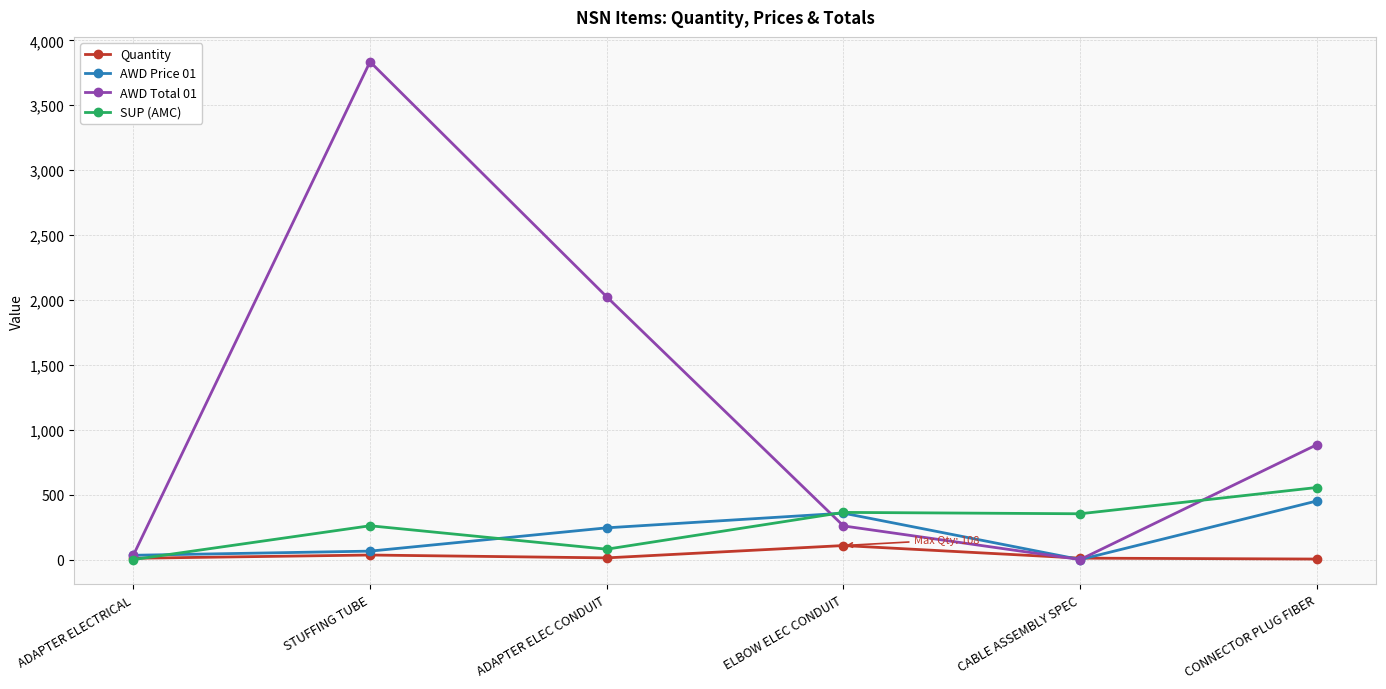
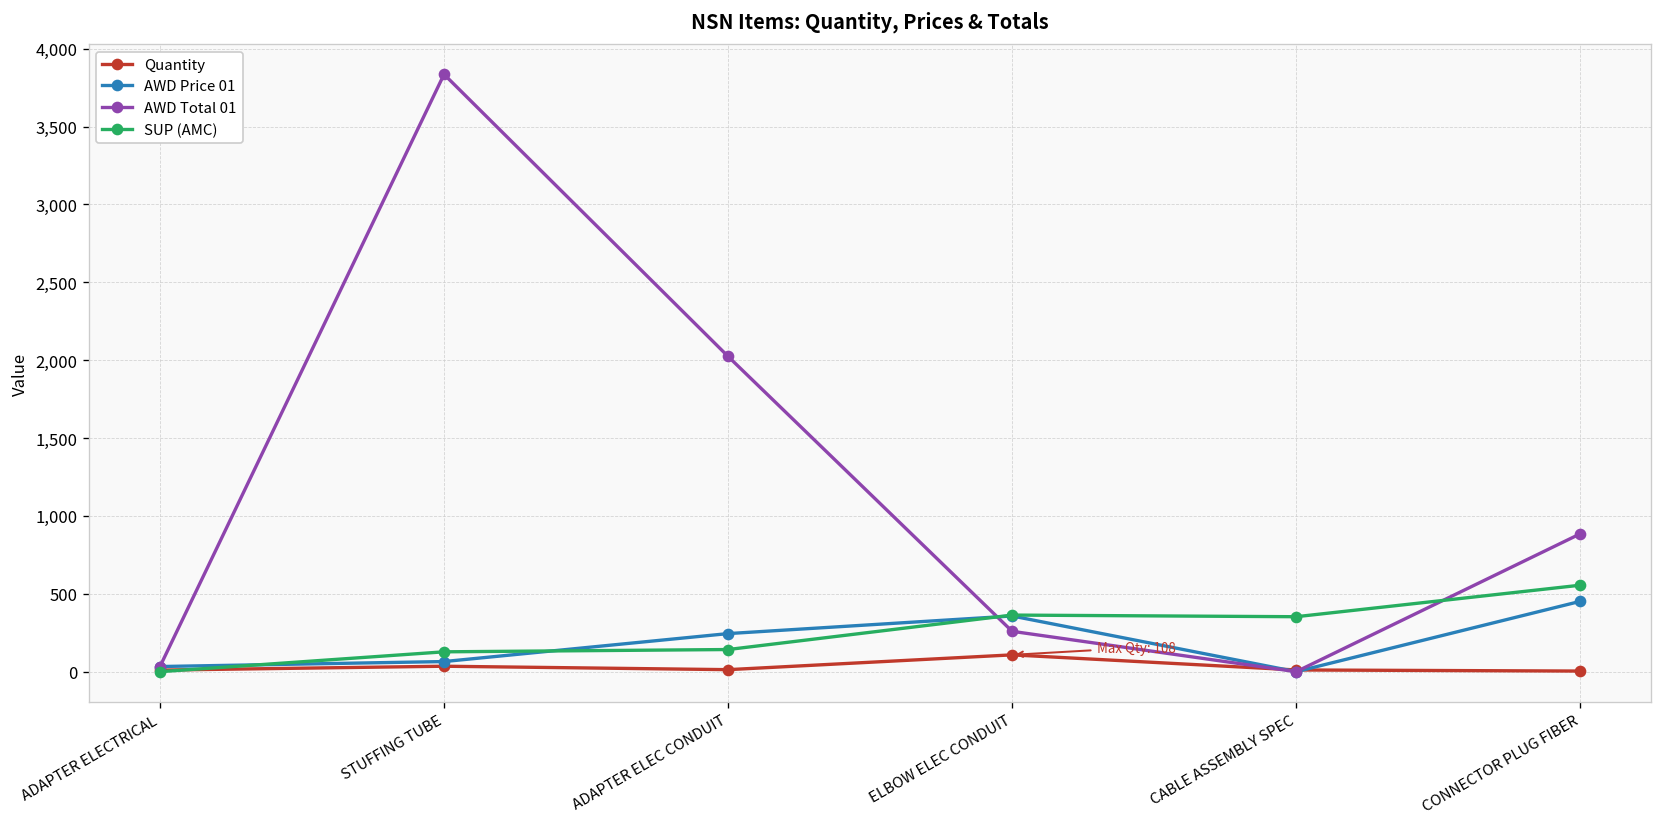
  {
    "Quantity": {
      "ELBOW ELEC CONDUIT": "108"
    },
    "AWD Price 01": {
      "STUFFING TUBE": "70",
      "ADAPTER ELEC CONDUIT": "240",
      "CONNECTOR PLUG FIBER": "450"
    },
    "AWD Total 01": {
      "STUFFING TUBE": "3,840",
      "ADAPTER ELEC CONDUIT": "2,020",
      "ELBOW ELEC CONDUIT": "260",
      "CONNECTOR PLUG FIBER": "890"
    },
    "SUP (AMC)": {
-     "STUFFING TUBE": "260",
-     "ADAPTER ELEC CONDUIT": "80",
+     "STUFFING TUBE": "130",
+     "ADAPTER ELEC CONDUIT": "140",
      "CABLE ASSEMBLY SPEC": "350",
      "CONNECTOR PLUG FIBER": "560"
    }
  }
